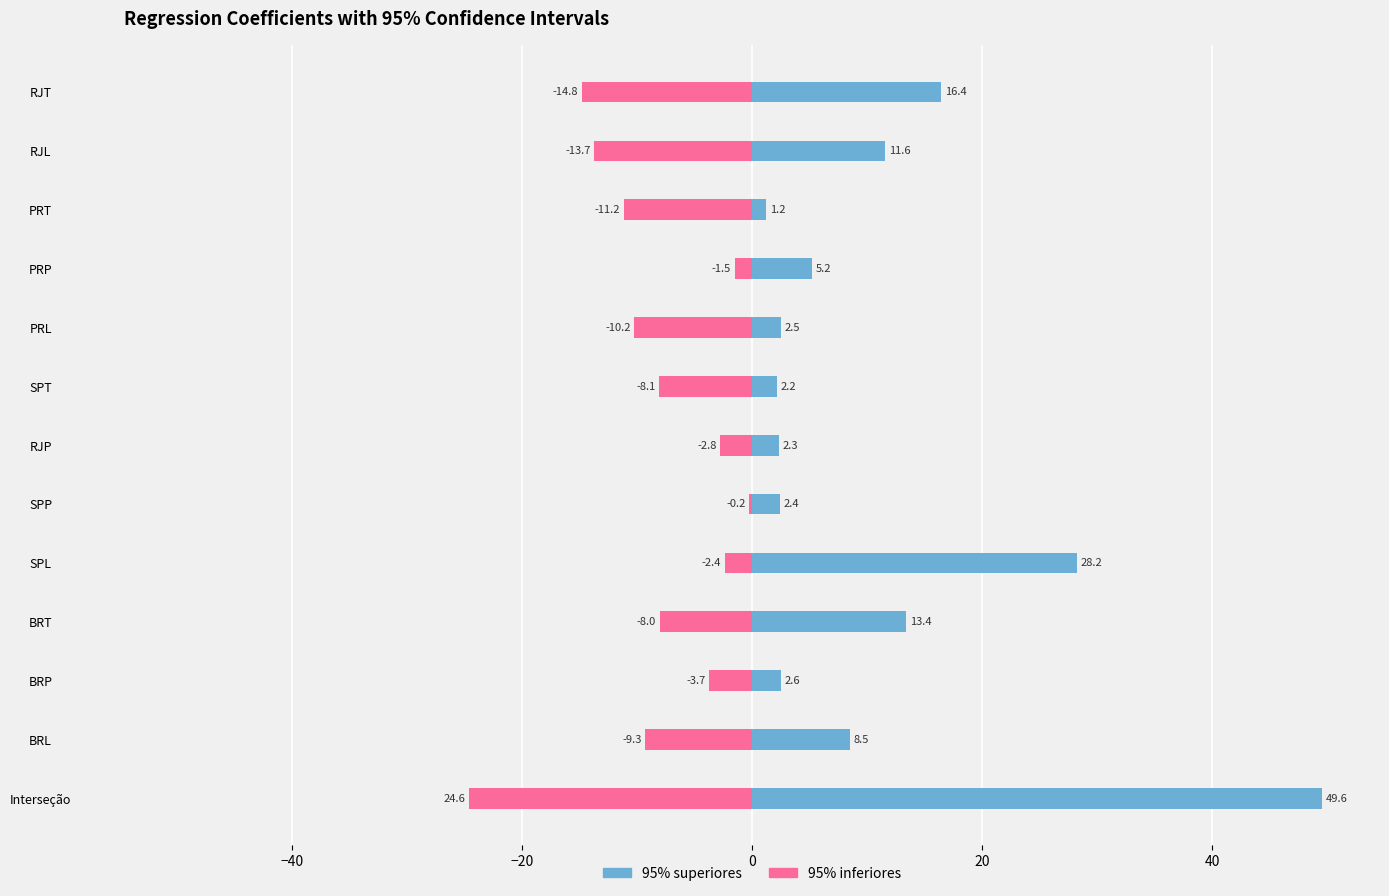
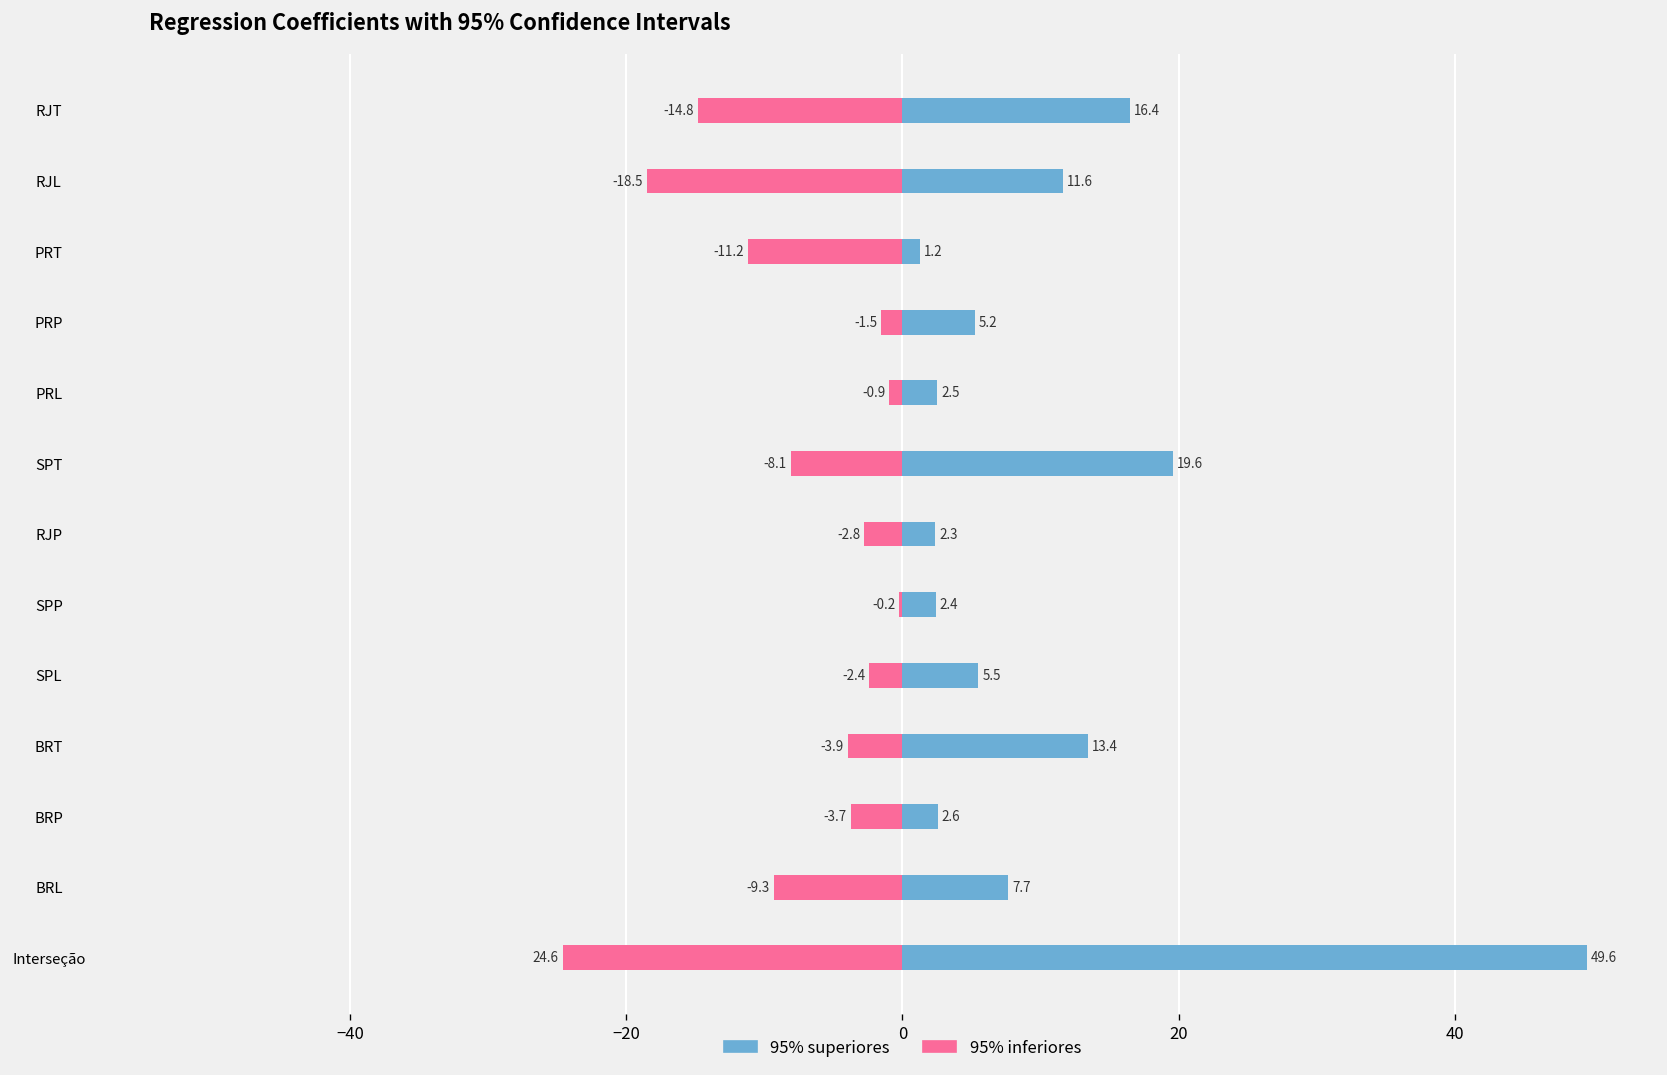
  {
    "95% inferiores": {
      "RJT": -14.8,
-     "RJL": -13.7,
+     "RJL": -18.5,
      "PRT": -11.2,
      "PRP": -1.5,
-     "PRL": -10.2,
+     "PRL": -0.9,
      "SPT": -8.1,
      "RJP": -2.8,
      "SPP": -0.2,
      "SPL": -2.4,
-     "BRT": -8.0,
+     "BRT": -3.9,
      "BRP": -3.7,
      "BRL": -9.3
    },
    "95% superiores": {
      "RJT": 16.4,
      "RJL": 11.6,
      "PRT": 1.2,
      "PRP": 5.2,
      "PRL": 2.5,
-     "SPT": 2.2,
+     "SPT": 19.6,
      "RJP": 2.3,
      "SPP": 2.4,
-     "SPL": 28.2,
+     "SPL": 5.5,
      "BRT": 13.4,
      "BRP": 2.6,
-     "BRL": 8.5,
+     "BRL": 7.7,
      "Interseção": 49.6
    }
  }
